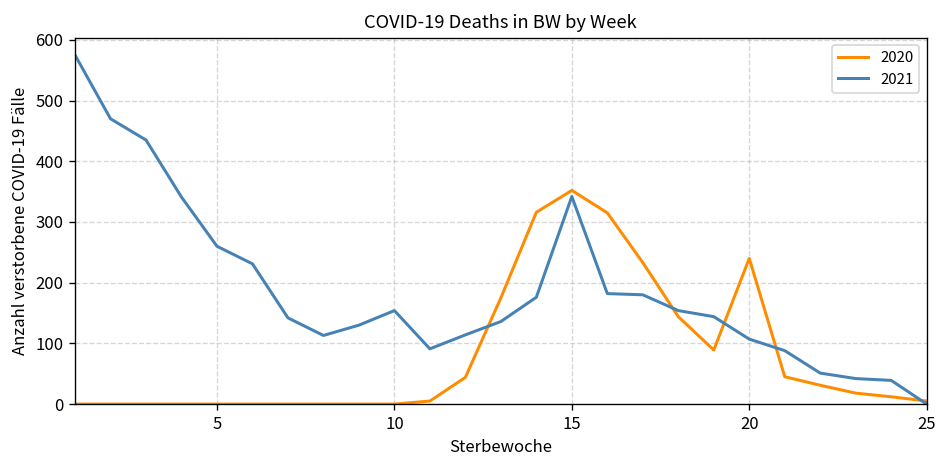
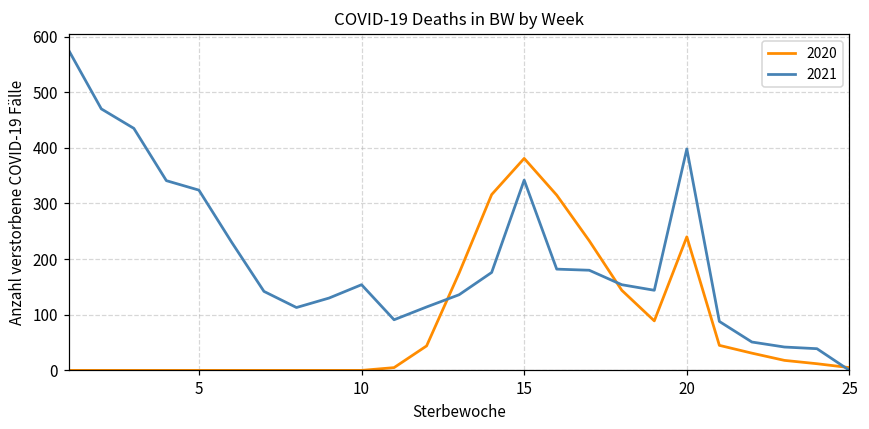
  {
    "2020": {
      "5": 0,
      "10": 0,
-     "15": 350,
+     "15": 380,
      "20": 240
    },
    "2021": {
-     "5": 260,
+     "5": 320,
      "10": 150,
      "15": 340,
-     "20": 110
+     "20": 400
    }
  }
